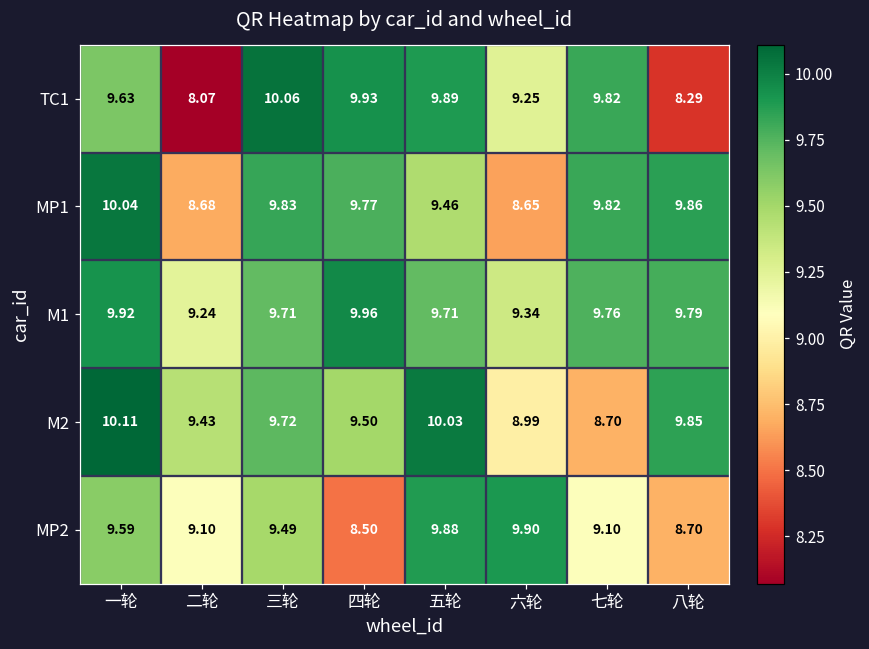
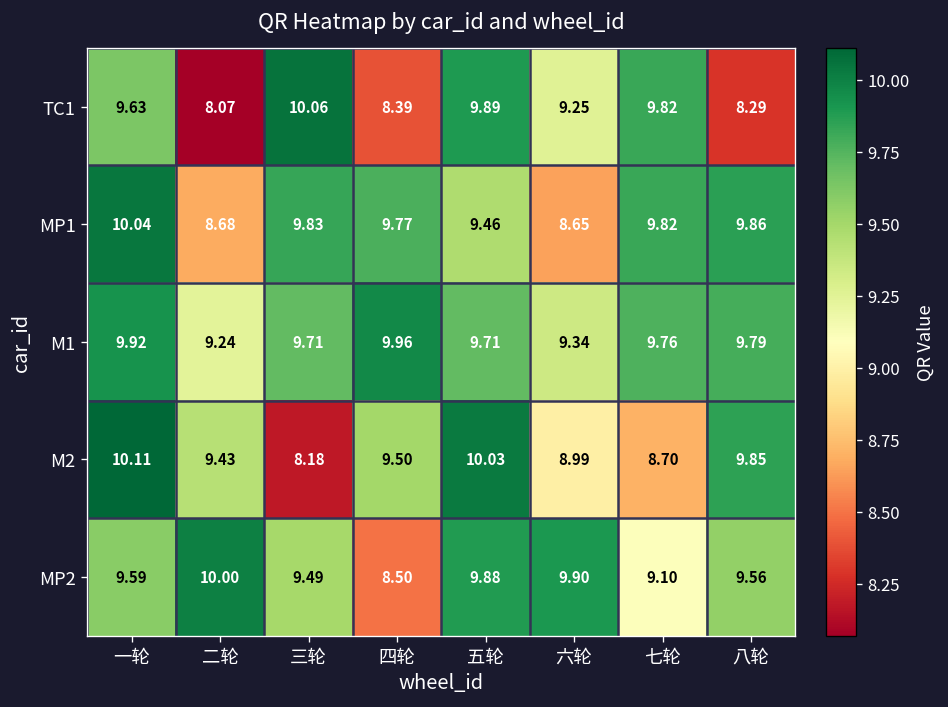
  {
    "TC1": {
      "一轮": 9.63,
      "二轮": 8.07,
      "三轮": 10.06,
-     "四轮": 9.93,
+     "四轮": 8.39,
      "五轮": 9.89,
      "六轮": 9.25,
      "七轮": 9.82,
      "八轮": 8.29
    },
    "MP1": {
      "一轮": 10.04,
      "二轮": 8.68,
      "三轮": 9.83,
      "四轮": 9.77,
      "五轮": 9.46,
      "六轮": 8.65,
      "七轮": 9.82,
      "八轮": 9.86
    },
    "M1": {
      "一轮": 9.92,
      "二轮": 9.24,
      "三轮": 9.71,
      "四轮": 9.96,
      "五轮": 9.71,
      "六轮": 9.34,
      "七轮": 9.76,
      "八轮": 9.79
    },
    "M2": {
      "一轮": 10.11,
      "二轮": 9.43,
-     "三轮": 9.72,
+     "三轮": 8.18,
      "四轮": 9.50,
      "五轮": 10.03,
      "六轮": 8.99,
      "七轮": 8.70,
      "八轮": 9.85
    },
    "MP2": {
      "一轮": 9.59,
-     "二轮": 9.10,
+     "二轮": 10.00,
      "三轮": 9.49,
      "四轮": 8.50,
      "五轮": 9.88,
      "六轮": 9.90,
      "七轮": 9.10,
-     "八轮": 8.70
+     "八轮": 9.56
    }
  }
